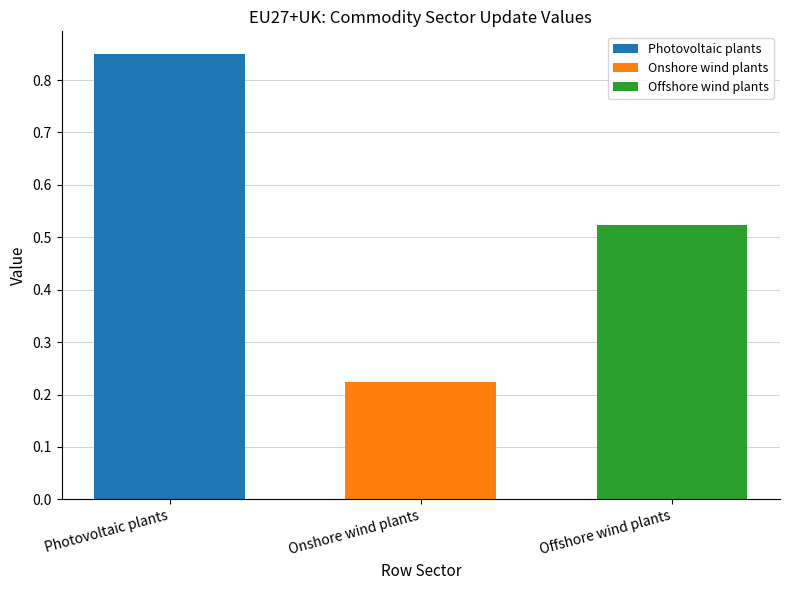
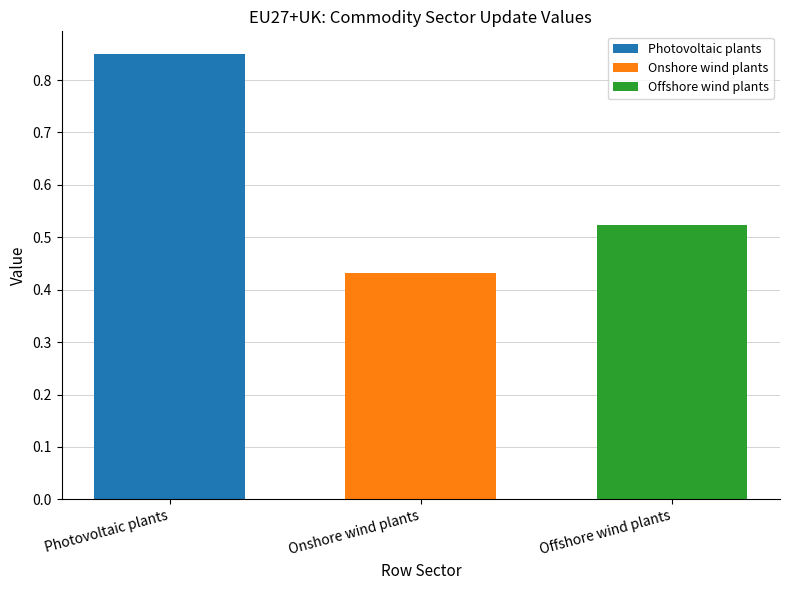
  {
    "Photovoltaic plants": 0.85,
-   "Onshore wind plants": 0.22,
+   "Onshore wind plants": 0.43,
    "Offshore wind plants": 0.52
  }
